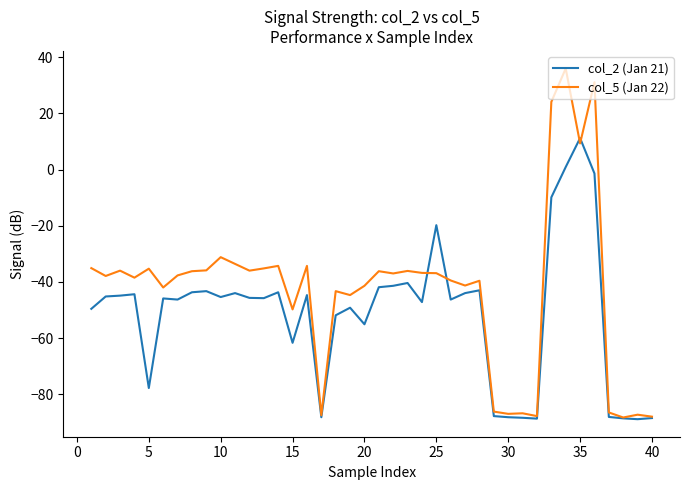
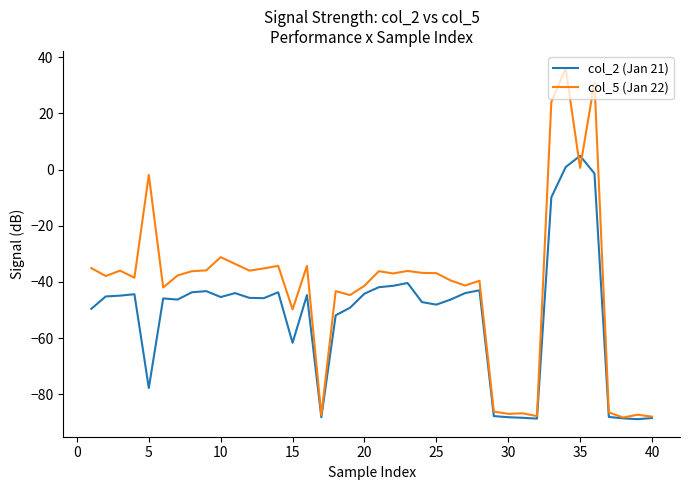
  {
    "col_2 (Jan 21)": {
      "5": -78,
      "10": -45,
      "15": -62,
-     "20": -55,
-     "25": -20,
+     "20": -44,
+     "25": -48,
      "30": -88,
-     "35": 11
+     "35": 5
    },
    "col_5 (Jan 22)": {
-     "5": -35,
+     "5": -2,
      "10": -31,
      "15": -50,
      "20": -41,
      "25": -37,
      "30": -87,
-     "35": 9
+     "35": 1
    }
  }
